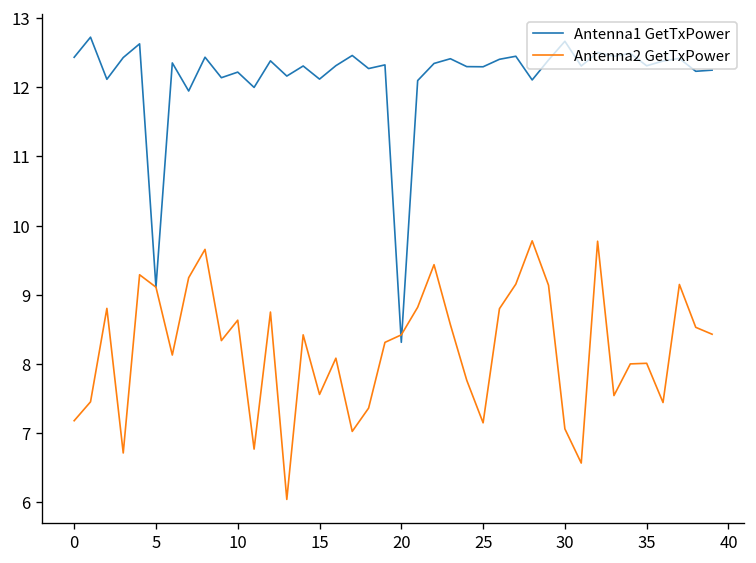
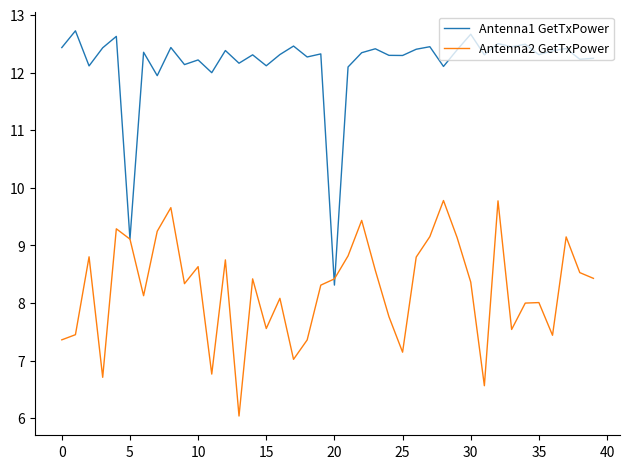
  {
    "Antenna1 GetTxPower": {
      "0": 12.4,
      "10": 12.2,
      "15": 12.1,
      "20": 8.3,
      "25": 12.3
    },
    "Antenna2 GetTxPower": {
-     "0": 7.2,
+     "0": 7.4,
      "10": 8.6,
      "15": 7.6,
      "20": 8.4,
      "25": 7.1,
-     "30": 7.1,
+     "30": 8.4,
      "35": 8.0
    }
  }
